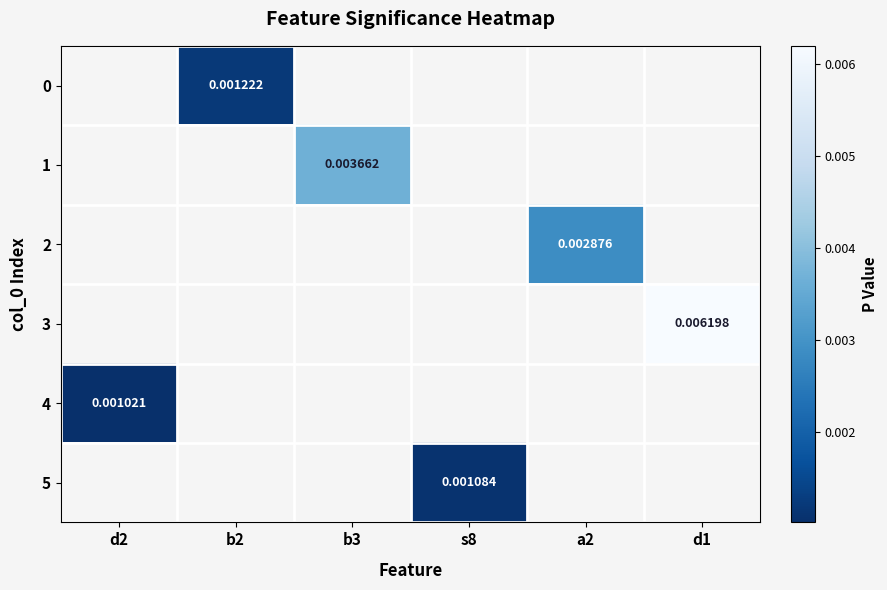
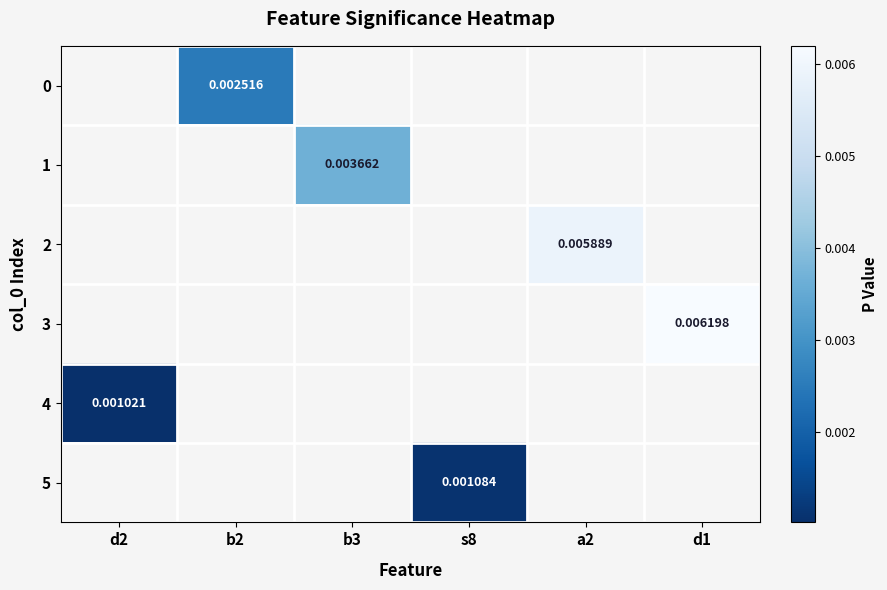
  {
    "0": {
-     "b2": 0.001222
+     "b2": 0.002516
    },
    "1": {
      "b3": 0.003662
    },
    "2": {
-     "a2": 0.002876
+     "a2": 0.005889
    },
    "3": {
      "d1": 0.006198
    },
    "4": {
      "d2": 0.001021
    },
    "5": {
      "s8": 0.001084
    }
  }
